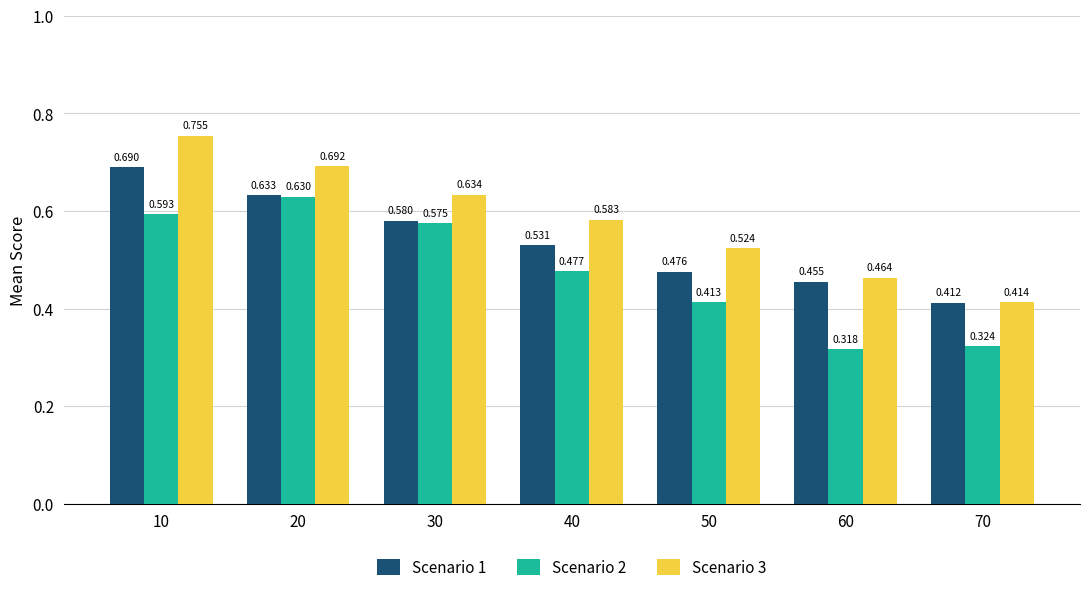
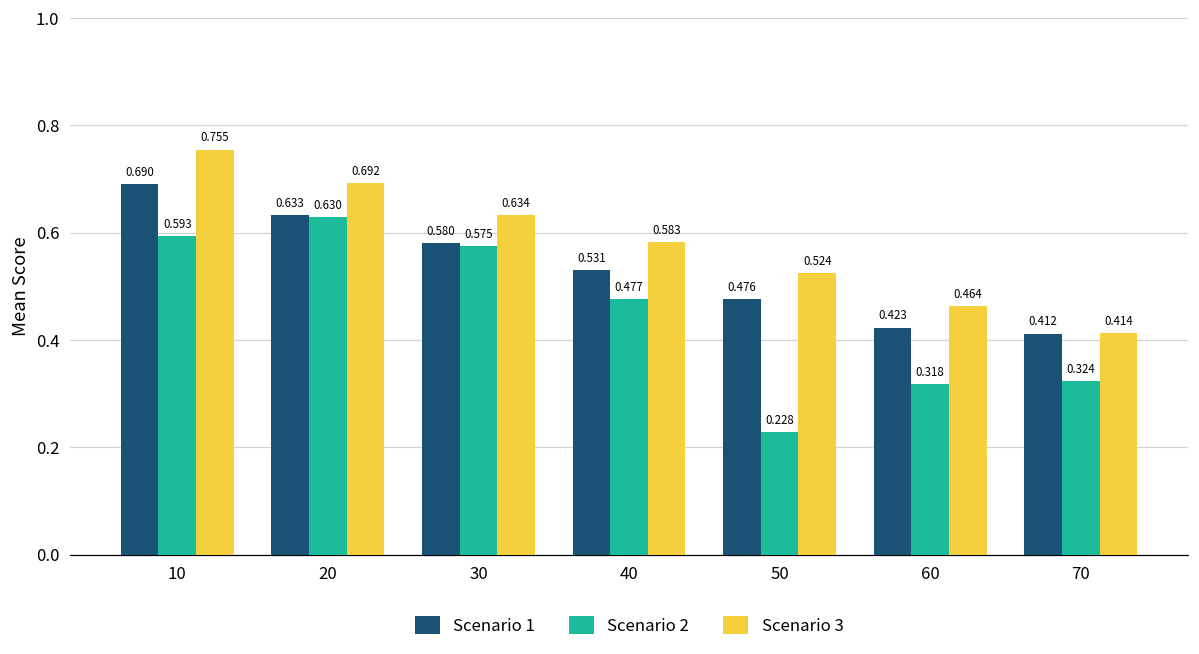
  {
    "Scenario 1": {
      "10": 0.690,
      "20": 0.633,
      "30": 0.580,
      "40": 0.531,
      "50": 0.476,
-     "60": 0.455,
+     "60": 0.423,
      "70": 0.412
    },
    "Scenario 2": {
      "10": 0.593,
      "20": 0.630,
      "30": 0.575,
      "40": 0.477,
-     "50": 0.413,
+     "50": 0.228,
      "60": 0.318,
      "70": 0.324
    },
    "Scenario 3": {
      "10": 0.755,
      "20": 0.692,
      "30": 0.634,
      "40": 0.583,
      "50": 0.524,
      "60": 0.464,
      "70": 0.414
    }
  }
